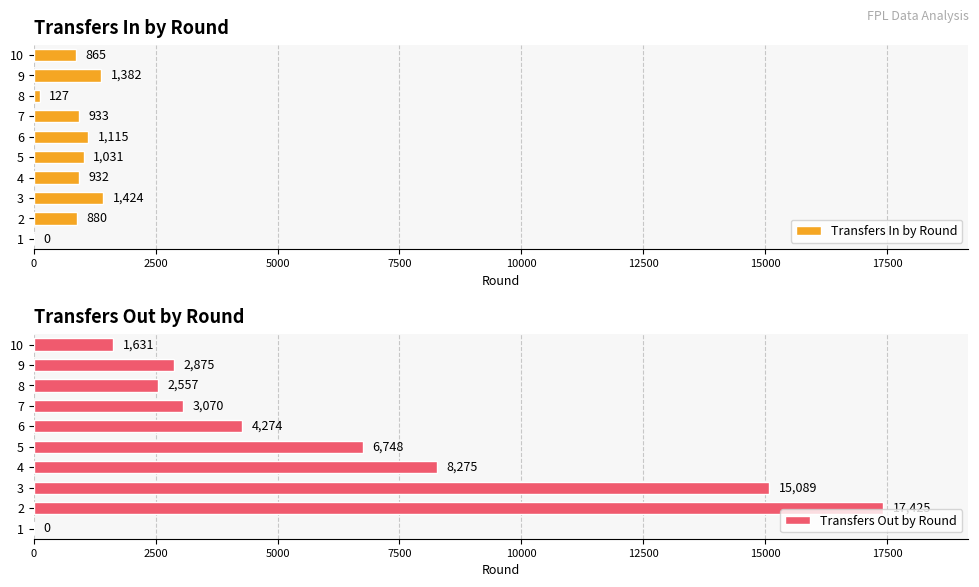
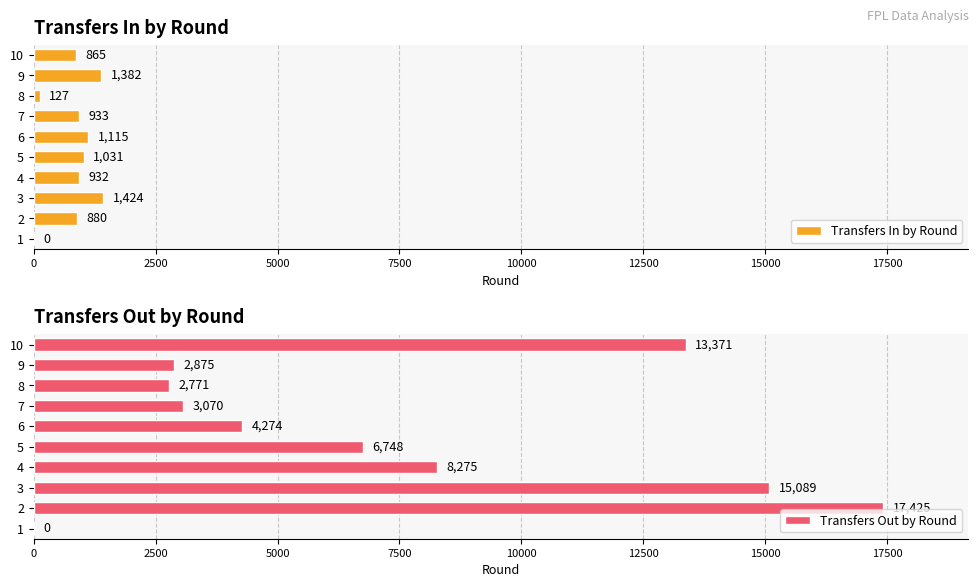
  {
    "Transfers In by Round": {
      "10": "865",
      "9": "1,382",
      "8": "127",
      "7": "933",
      "6": "1,115",
      "5": "1,031",
      "4": "932",
      "3": "1,424",
      "2": "880",
      "1": "0"
    },
    "Transfers Out by Round": {
-     "10": "1,631",
+     "10": "13,371",
      "9": "2,875",
-     "8": "2,557",
+     "8": "2,771",
      "7": "3,070",
      "6": "4,274",
      "5": "6,748",
      "4": "8,275",
      "3": "15,089",
      "1": "0"
    }
  }
